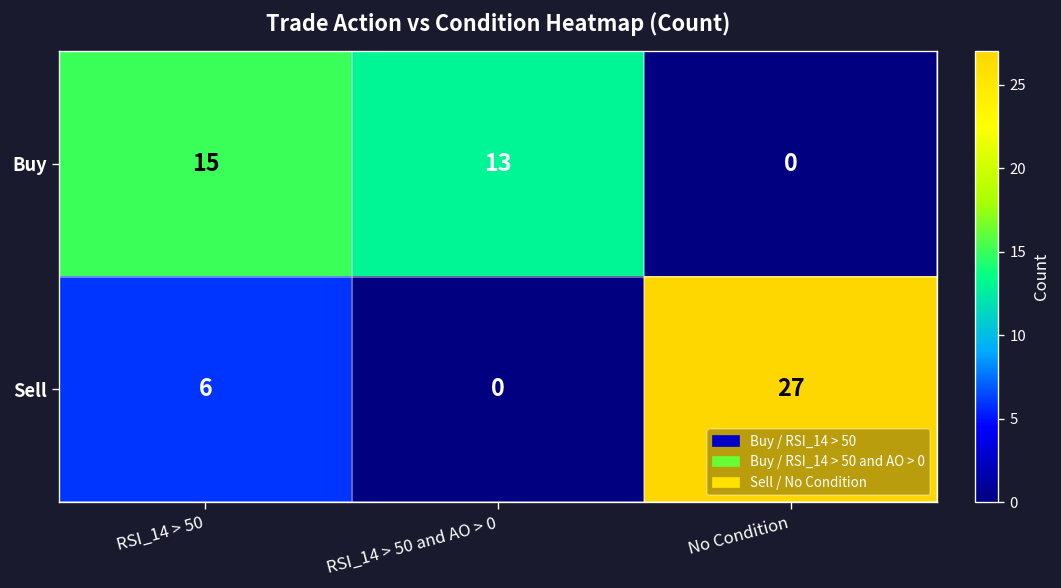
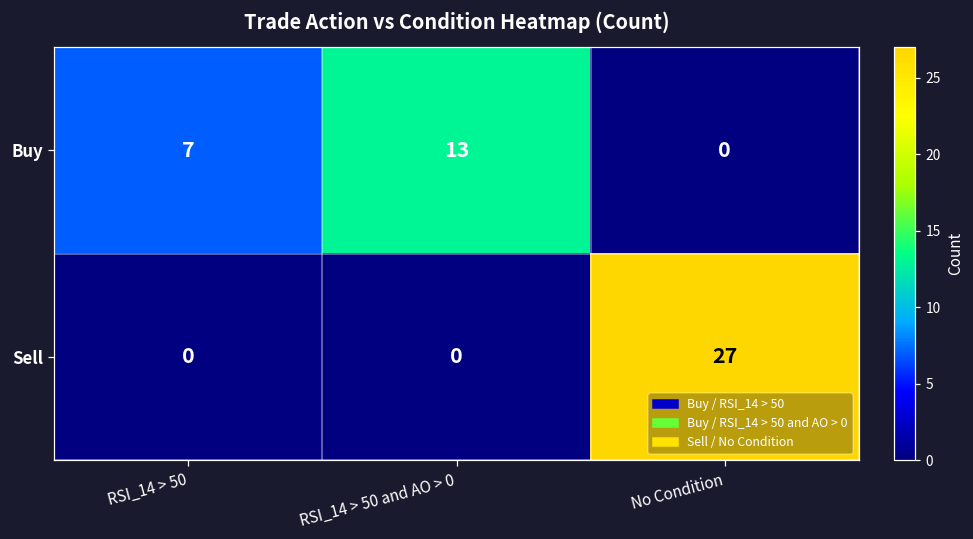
  {
    "Buy": {
-     "RSI_14 > 50": 15,
+     "RSI_14 > 50": 7,
      "RSI_14 > 50 and AO > 0": 13,
      "No Condition": 0
    },
    "Sell": {
-     "RSI_14 > 50": 6,
+     "RSI_14 > 50": 0,
      "RSI_14 > 50 and AO > 0": 0,
      "No Condition": 27
    }
  }
